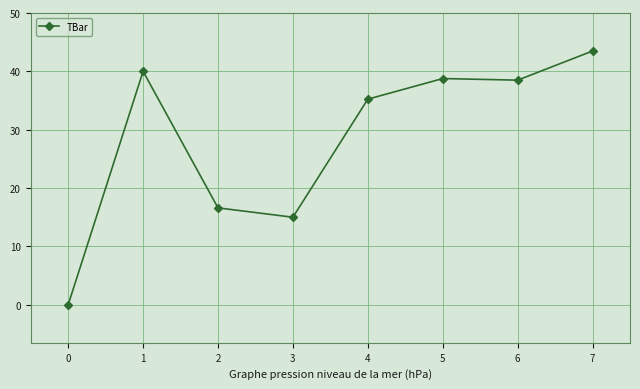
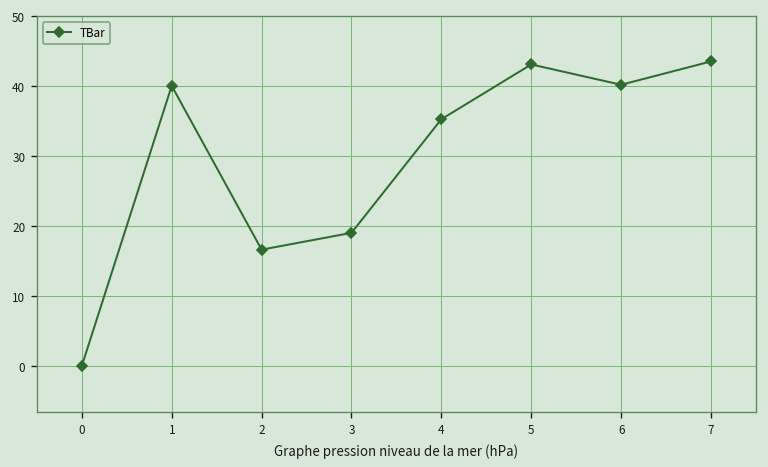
  {
    "0": 0,
    "1": 40,
    "2": 17,
-   "3": 15,
+   "3": 19,
    "4": 35,
-   "5": 39,
-   "6": 38,
+   "5": 43,
+   "6": 40,
    "7": 43
  }
